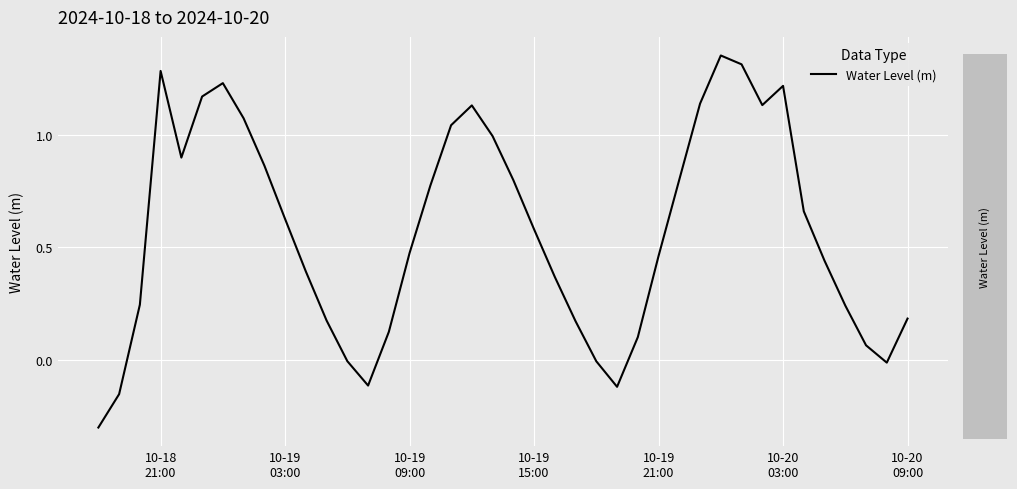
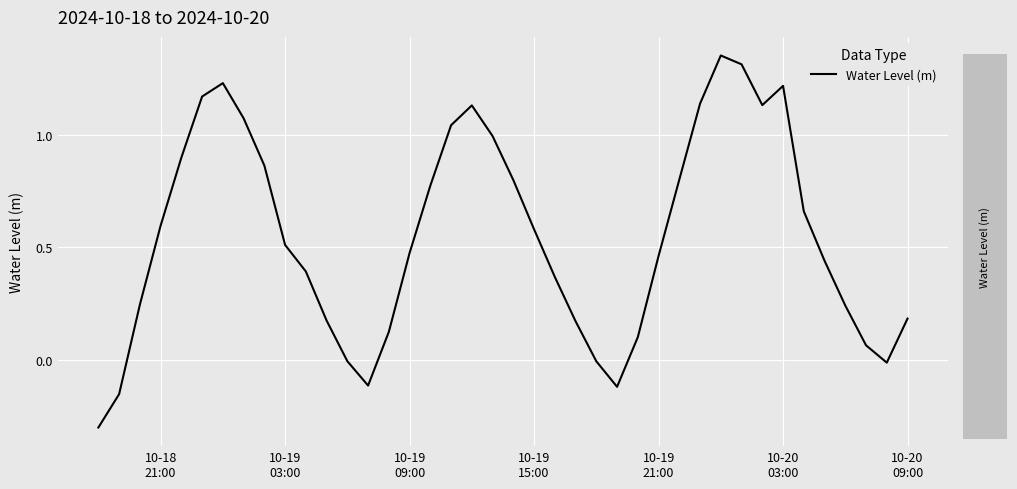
  {
-   "10-18 21:00": 1.28,
-   "10-19 03:00": 0.63,
+   "10-18 21:00": 0.60,
+   "10-19 03:00": 0.51,
    "10-19 09:00": 0.47,
    "10-19 15:00": 0.58,
    "10-19 21:00": 0.46,
    "10-20 03:00": 1.22,
    "10-20 09:00": 0.18
  }
